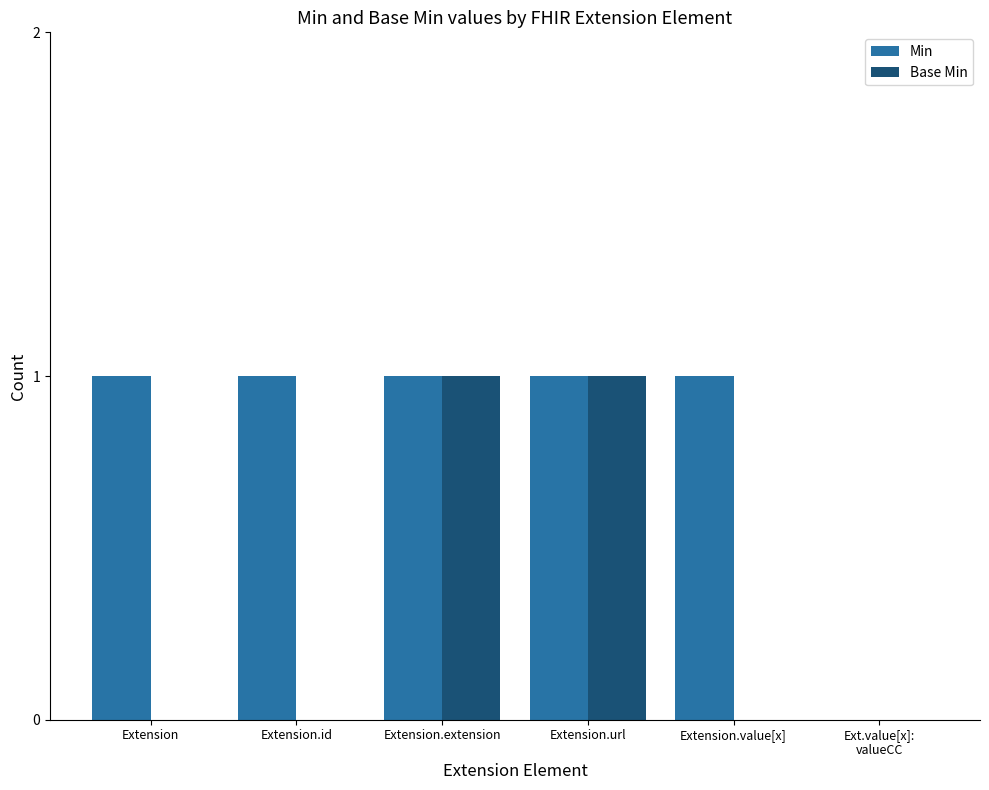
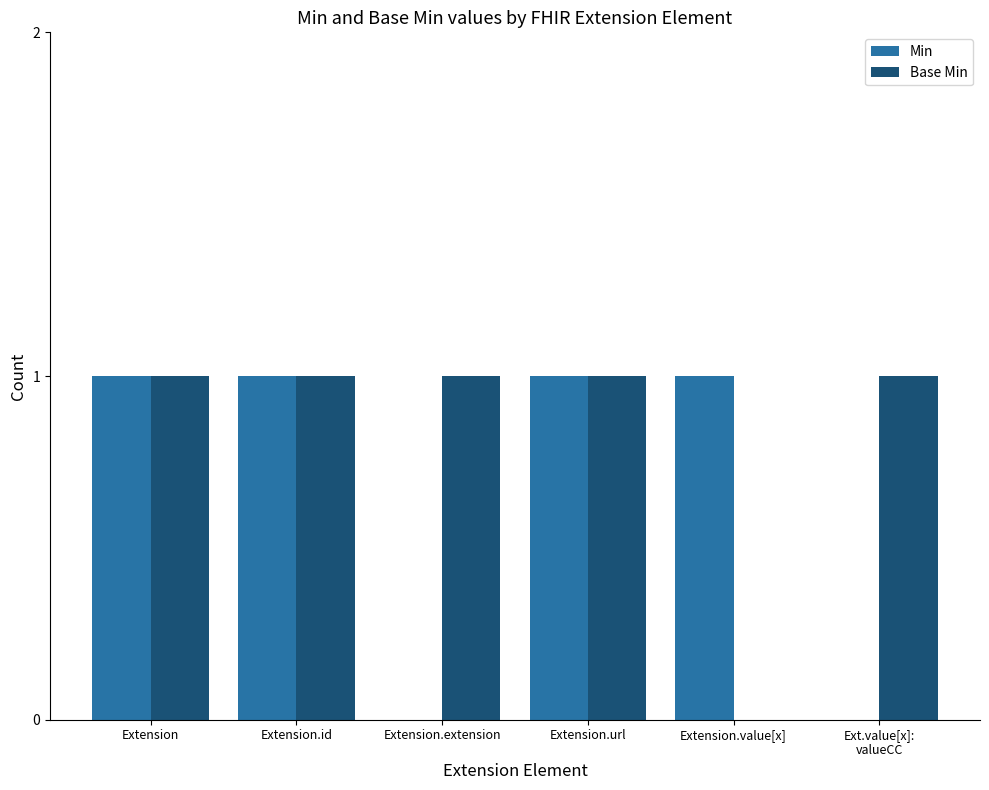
  {
    "Min": {
      "Extension": 1,
      "Extension.id": 1,
-     "Extension.extension": 1,
+     "Extension.extension": 0,
      "Extension.url": 1,
      "Extension.value[x]": 1,
      "Ext.value[x]: valueCC": 0
    },
    "Base Min": {
-     "Extension": 0,
-     "Extension.id": 0,
+     "Extension": 1,
+     "Extension.id": 1,
      "Extension.extension": 1,
      "Extension.url": 1,
      "Extension.value[x]": 0,
-     "Ext.value[x]: valueCC": 0
+     "Ext.value[x]: valueCC": 1
    }
  }
